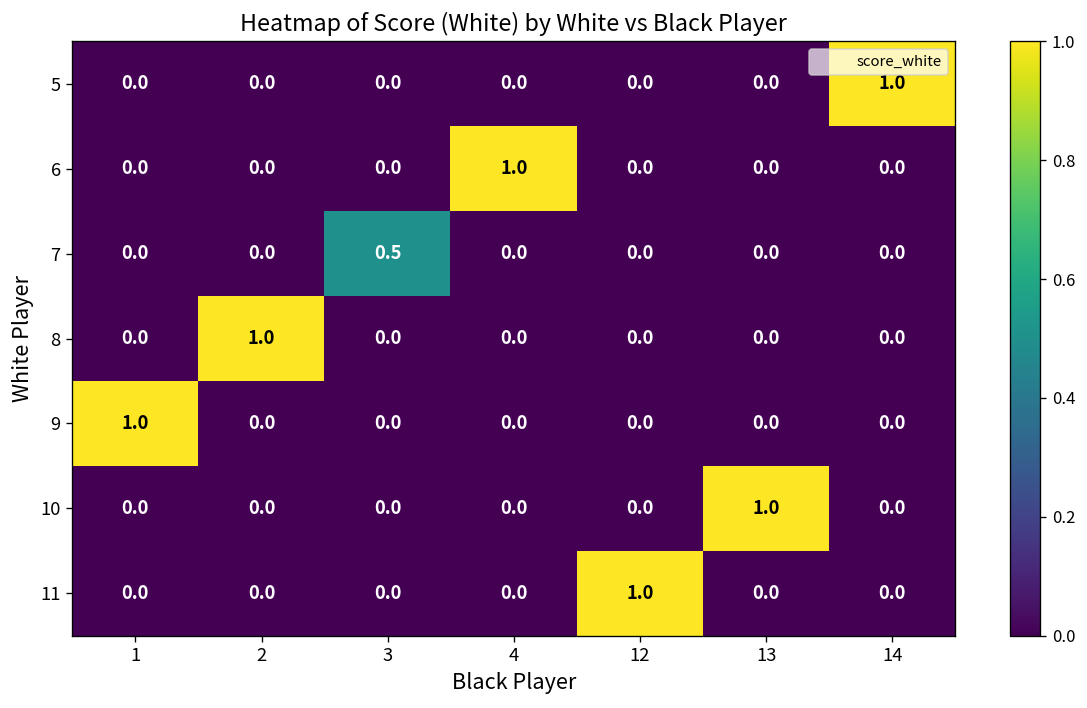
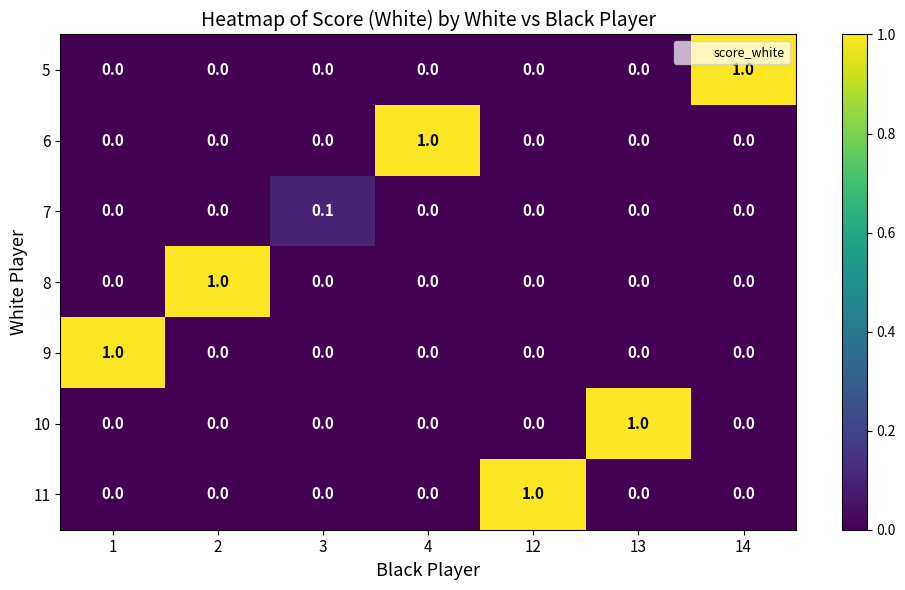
  {
    "5": {
      "1": 0.0,
      "2": 0.0,
      "3": 0.0,
      "4": 0.0,
      "12": 0.0,
      "13": 0.0
    },
    "6": {
      "1": 0.0,
      "2": 0.0,
      "3": 0.0,
      "4": 1.0,
      "12": 0.0,
      "13": 0.0,
      "14": 0.0
    },
    "7": {
      "1": 0.0,
      "2": 0.0,
-     "3": 0.5,
+     "3": 0.1,
      "4": 0.0,
      "12": 0.0,
      "13": 0.0,
      "14": 0.0
    },
    "8": {
      "1": 0.0,
      "2": 1.0,
      "3": 0.0,
      "4": 0.0,
      "12": 0.0,
      "13": 0.0,
      "14": 0.0
    },
    "9": {
      "1": 1.0,
      "2": 0.0,
      "3": 0.0,
      "4": 0.0,
      "12": 0.0,
      "13": 0.0,
      "14": 0.0
    },
    "10": {
      "1": 0.0,
      "2": 0.0,
      "3": 0.0,
      "4": 0.0,
      "12": 0.0,
      "13": 1.0,
      "14": 0.0
    },
    "11": {
      "1": 0.0,
      "2": 0.0,
      "3": 0.0,
      "4": 0.0,
      "12": 1.0,
      "13": 0.0,
      "14": 0.0
    }
  }
